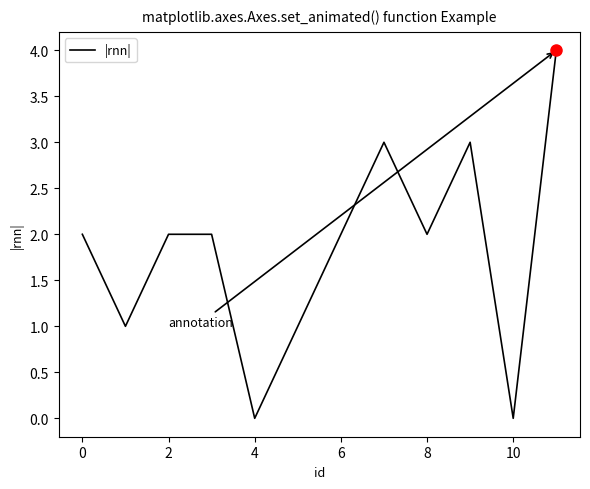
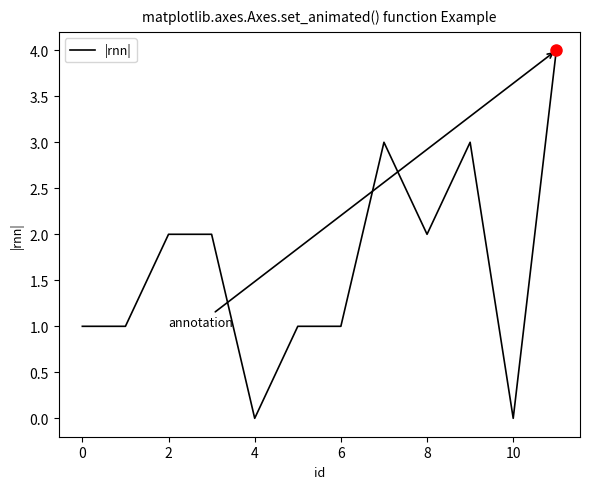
  {
    "|rnn|": {
-     "0": 2,
+     "0": 1,
      "2": 2,
      "4": 0,
-     "6": 2,
+     "6": 1,
      "8": 2,
      "10": 0
    }
  }
